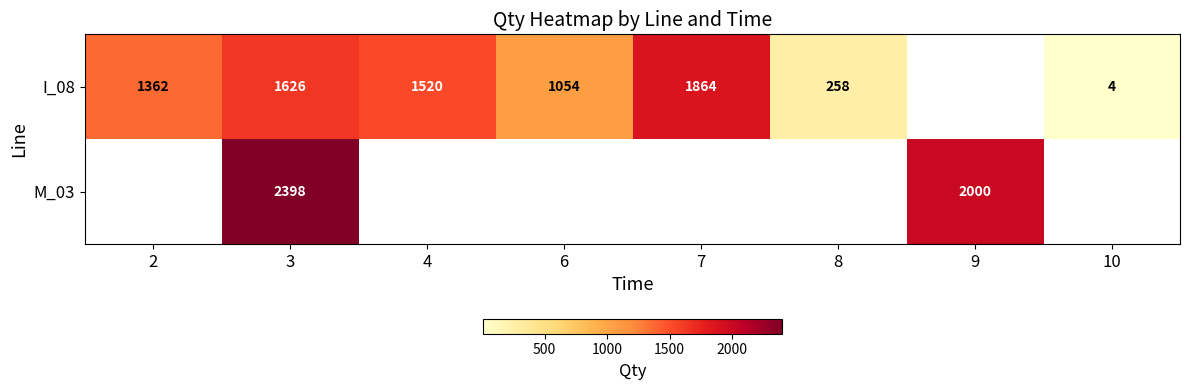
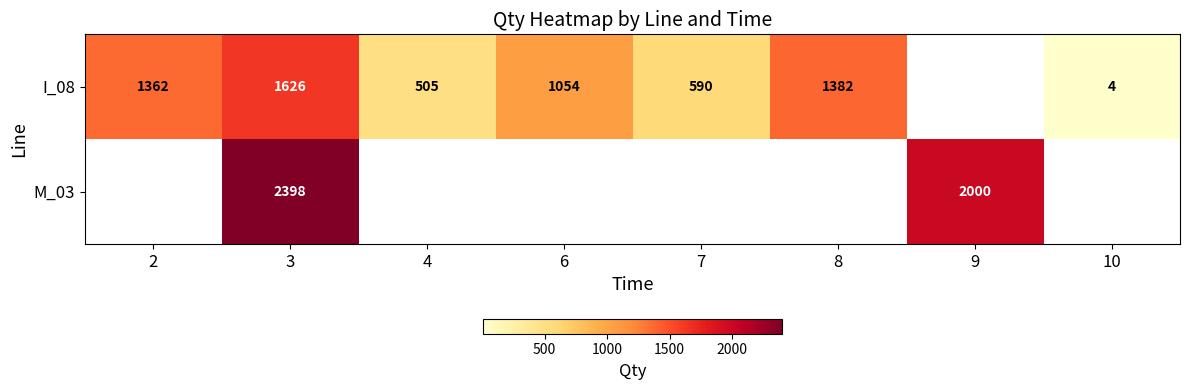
  {
    "I_08": {
      "2": 1362,
      "3": 1626,
-     "4": 1520,
+     "4": 505,
      "6": 1054,
-     "7": 1864,
-     "8": 258,
+     "7": 590,
+     "8": 1382,
      "10": 4
    },
    "M_03": {
      "3": 2398,
      "9": 2000
    }
  }
